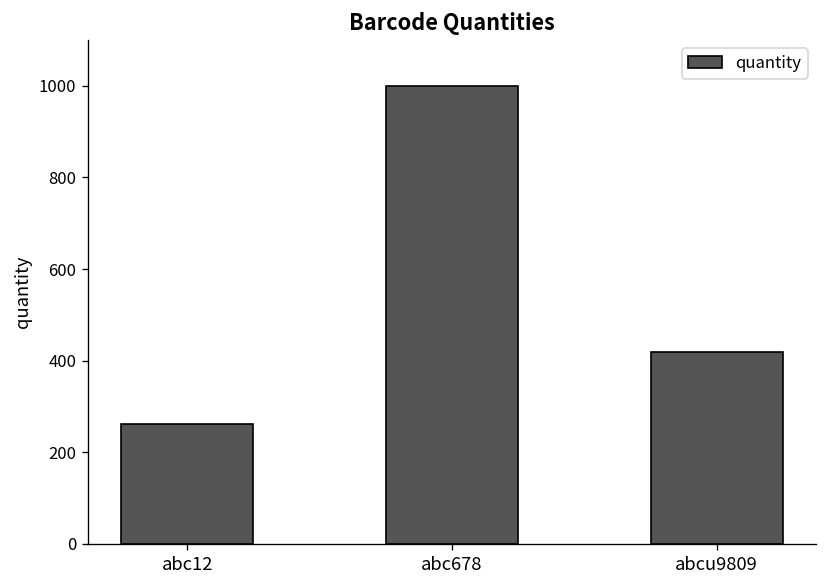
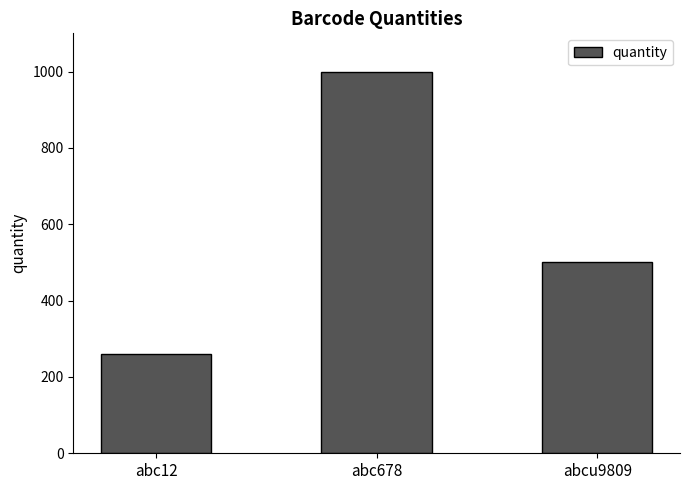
  {
    "abc12": 260,
    "abc678": 1000,
-   "abcu9809": 420
+   "abcu9809": 500
  }
